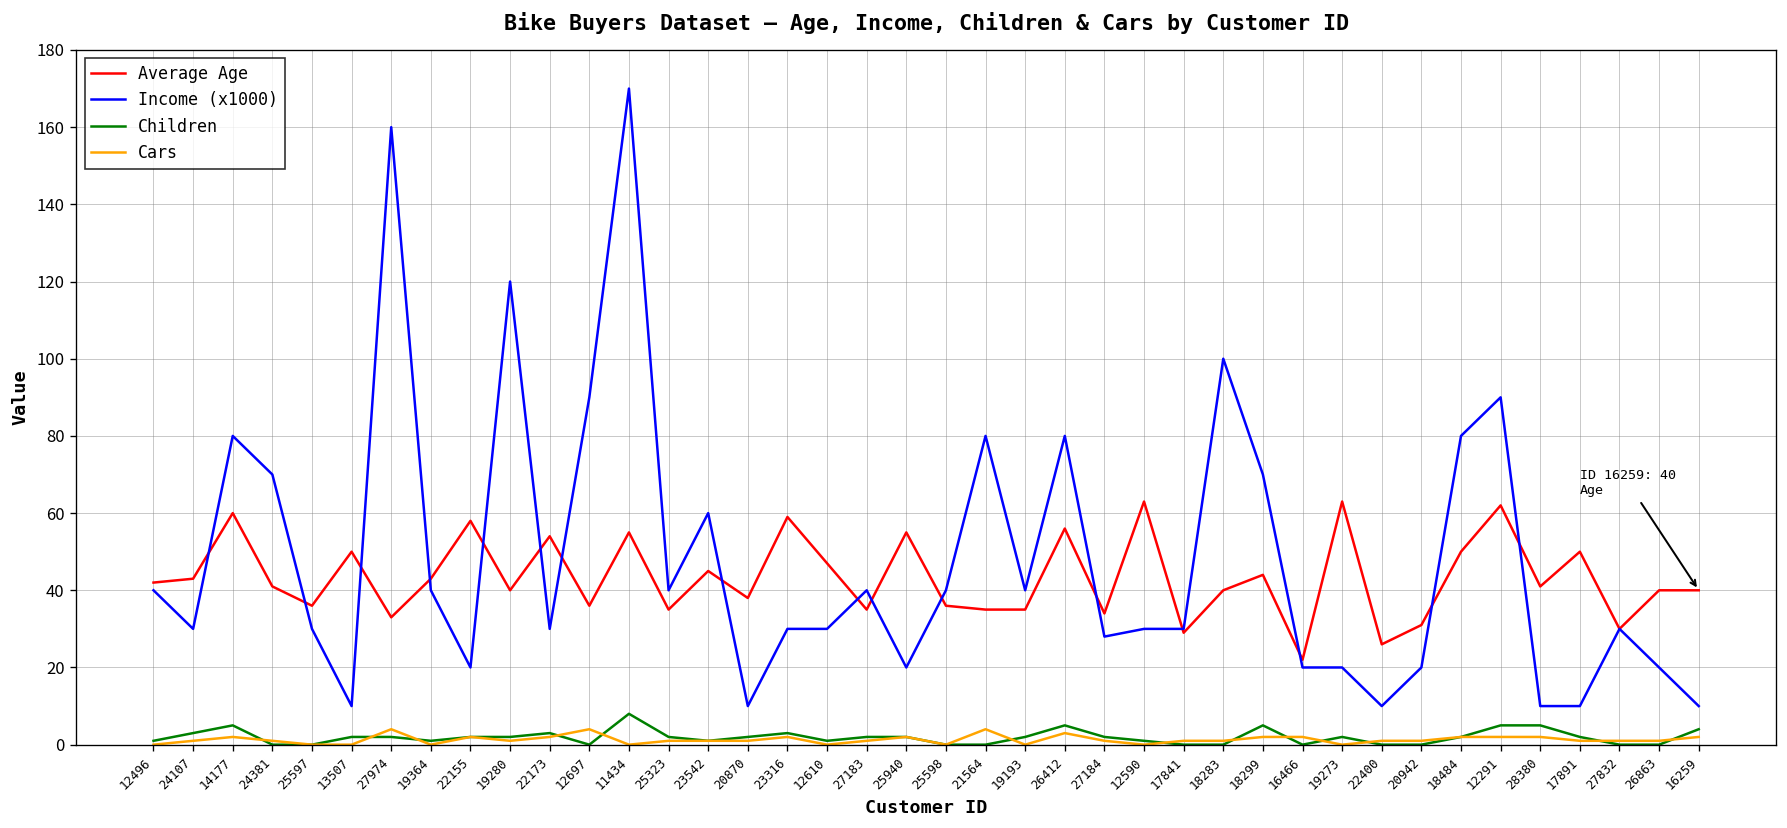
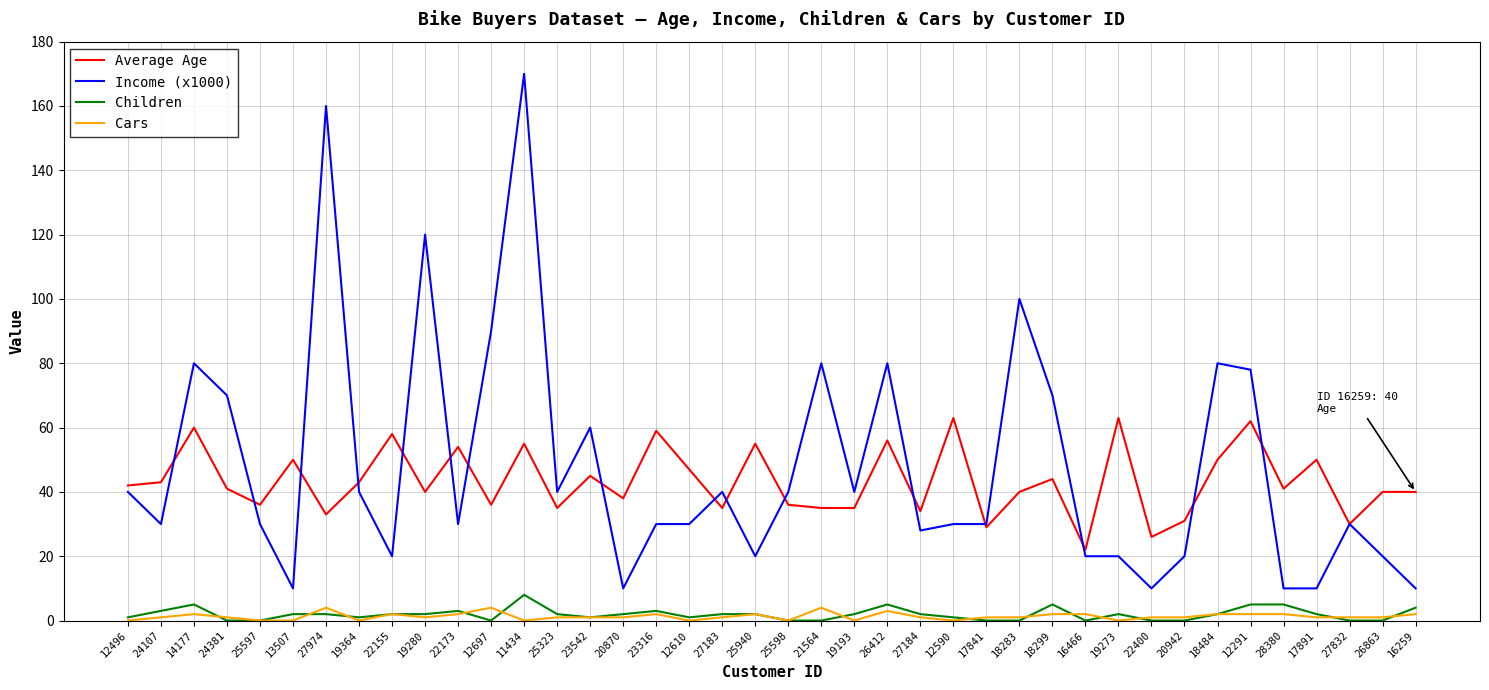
  {
    "Average Age": {
      "12496": 42,
      "24107": 43,
      "14177": 60,
      "24381": 41,
      "25597": 36,
      "13507": 50,
      "27974": 33,
      "19364": 43,
      "22155": 58,
      "19280": 40,
      "22173": 54,
      "12697": 36,
      "11434": 55,
      "25323": 35,
      "23542": 45,
      "20870": 38,
      "23316": 59,
      "12610": 47,
      "27183": 35,
      "25940": 55,
      "25598": 36,
      "21564": 35,
      "19193": 35,
      "26412": 56,
      "27184": 34,
      "12590": 63,
      "17841": 29,
      "18283": 40,
      "18299": 44,
      "16466": 22,
      "19273": 63,
      "22400": 26,
      "20942": 31,
      "18484": 50,
      "12291": 62,
      "28380": 41,
      "26863": 40,
      "16259": 40
    },
    "Income (x1000)": {
      "12496": 40,
      "24107": 30,
      "14177": 80,
      "24381": 70,
      "25597": 30,
      "13507": 10,
      "27974": 160,
      "19364": 40,
      "22155": 20,
      "19280": 120,
      "22173": 30,
      "12697": 90,
      "11434": 170,
      "25323": 40,
      "23542": 60,
      "20870": 10,
      "23316": 30,
      "12610": 30,
      "27183": 40,
      "25940": 20,
      "25598": 40,
      "21564": 80,
      "19193": 40,
      "26412": 80,
      "27184": 28,
      "12590": 30,
      "17841": 30,
      "18283": 100,
      "18299": 70,
      "16466": 20,
      "19273": 20,
      "22400": 10,
      "20942": 20,
      "18484": 80,
-     "12291": 90,
+     "12291": 78,
      "28380": 10,
      "17891": 10,
      "26863": 20,
      "16259": 10
    },
    "Children": {
      "12496": 1,
      "24107": 3,
      "14177": 5,
      "24381": 0,
      "13507": 2,
      "27974": 2,
      "19364": 1,
      "19280": 2,
      "22173": 3,
      "12697": 0,
      "11434": 8,
      "25323": 2,
      "20870": 2,
      "23316": 3,
      "12610": 1,
      "27183": 2,
      "21564": 0,
      "19193": 2,
      "26412": 5,
      "27184": 2,
      "12590": 1,
      "17841": 0,
      "18283": 0,
      "18299": 5,
      "16466": 0,
      "19273": 2,
      "22400": 0,
      "20942": 0,
      "12291": 5,
      "28380": 5,
      "17891": 2,
      "27832": 0,
      "26863": 0,
      "16259": 4
    },
    "Cars": {
      "12496": 0,
      "24107": 1,
      "14177": 2,
      "24381": 1,
      "13507": 0,
      "27974": 4,
      "19364": 0,
      "19280": 1,
      "22173": 2,
      "12697": 4,
      "11434": 0,
      "25323": 1,
      "20870": 1,
      "23316": 2,
      "12610": 0,
      "27183": 1,
      "21564": 4,
      "19193": 0,
      "26412": 3,
      "27184": 1,
      "12590": 0,
      "17841": 1,
      "18283": 1,
      "18299": 2,
      "16466": 2,
      "19273": 0,
      "22400": 1,
      "20942": 1,
      "12291": 2,
      "28380": 2,
      "17891": 1,
      "27832": 1,
      "26863": 1,
      "16259": 2
    }
  }
